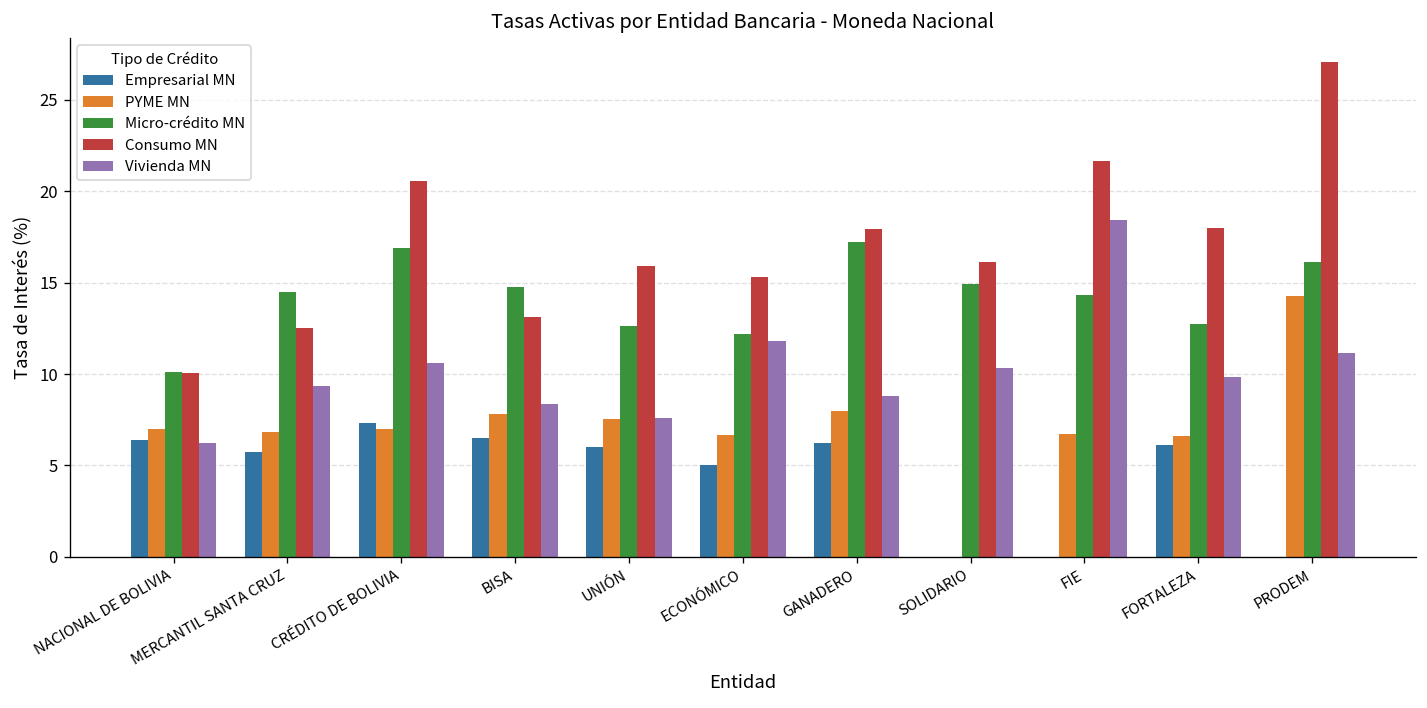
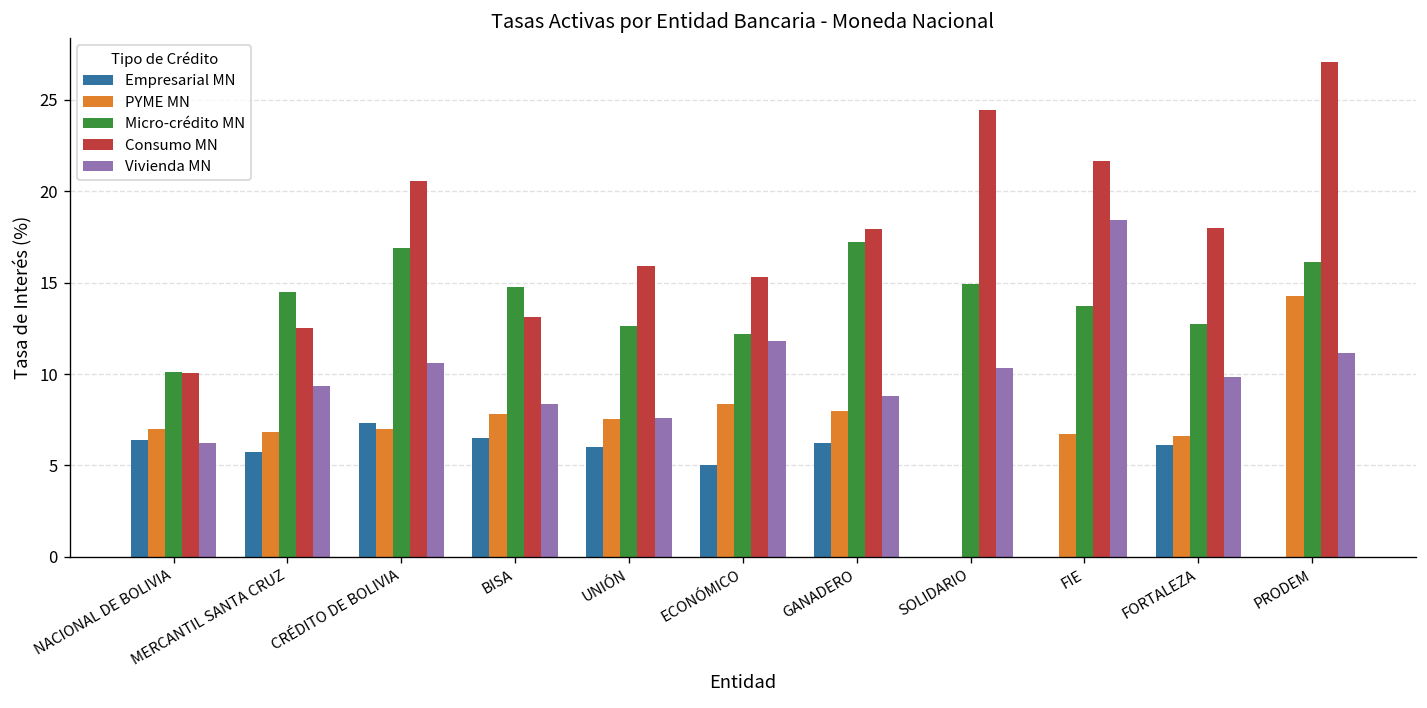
  {
    "Empresarial MN": {
      "NACIONAL DE BOLIVIA": 6.4,
      "MERCANTIL SANTA CRUZ": 5.7,
      "CRÉDITO DE BOLIVIA": 7.3,
      "BISA": 6.5,
      "UNIÓN": 6.0,
      "ECONÓMICO": 5.0,
      "GANADERO": 6.2,
      "SOLIDARIO": 0.0,
      "FIE": 0.0,
      "FORTALEZA": 6.1,
      "PRODEM": 0.0
    },
    "PYME MN": {
      "NACIONAL DE BOLIVIA": 7.0,
      "MERCANTIL SANTA CRUZ": 6.8,
      "CRÉDITO DE BOLIVIA": 7.0,
      "BISA": 7.8,
      "UNIÓN": 7.5,
-     "ECONÓMICO": 6.7,
+     "ECONÓMICO": 8.3,
      "GANADERO": 8.0,
      "SOLIDARIO": 0.0,
      "FIE": 6.7,
      "FORTALEZA": 6.6,
      "PRODEM": 14.2
    },
    "Micro-crédito MN": {
      "NACIONAL DE BOLIVIA": 10.1,
      "MERCANTIL SANTA CRUZ": 14.5,
      "CRÉDITO DE BOLIVIA": 16.9,
      "BISA": 14.8,
      "UNIÓN": 12.6,
      "ECONÓMICO": 12.2,
      "GANADERO": 17.2,
      "SOLIDARIO": 14.9,
-     "FIE": 14.3,
+     "FIE": 13.7,
      "FORTALEZA": 12.7,
      "PRODEM": 16.1
    },
    "Consumo MN": {
      "NACIONAL DE BOLIVIA": 10.0,
      "MERCANTIL SANTA CRUZ": 12.5,
      "CRÉDITO DE BOLIVIA": 20.6,
      "BISA": 13.1,
      "UNIÓN": 15.9,
      "ECONÓMICO": 15.3,
      "GANADERO": 17.9,
-     "SOLIDARIO": 16.1,
+     "SOLIDARIO": 24.5,
      "FIE": 21.7,
      "FORTALEZA": 18.0,
      "PRODEM": 27.1
    },
    "Vivienda MN": {
      "NACIONAL DE BOLIVIA": 6.2,
      "MERCANTIL SANTA CRUZ": 9.4,
      "CRÉDITO DE BOLIVIA": 10.6,
      "BISA": 8.4,
      "UNIÓN": 7.6,
      "ECONÓMICO": 11.8,
      "GANADERO": 8.8,
      "SOLIDARIO": 10.3,
      "FIE": 18.5,
      "FORTALEZA": 9.8,
      "PRODEM": 11.1
    }
  }
